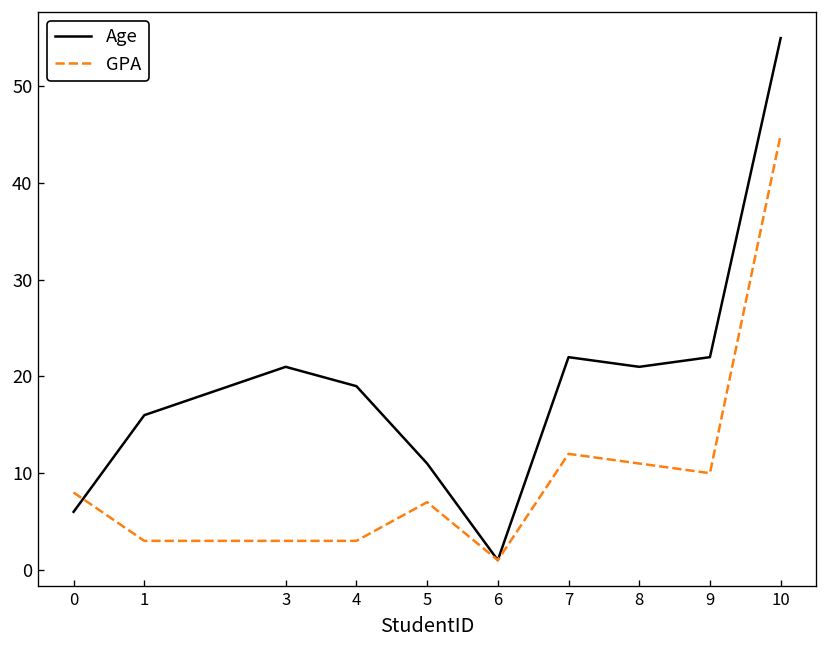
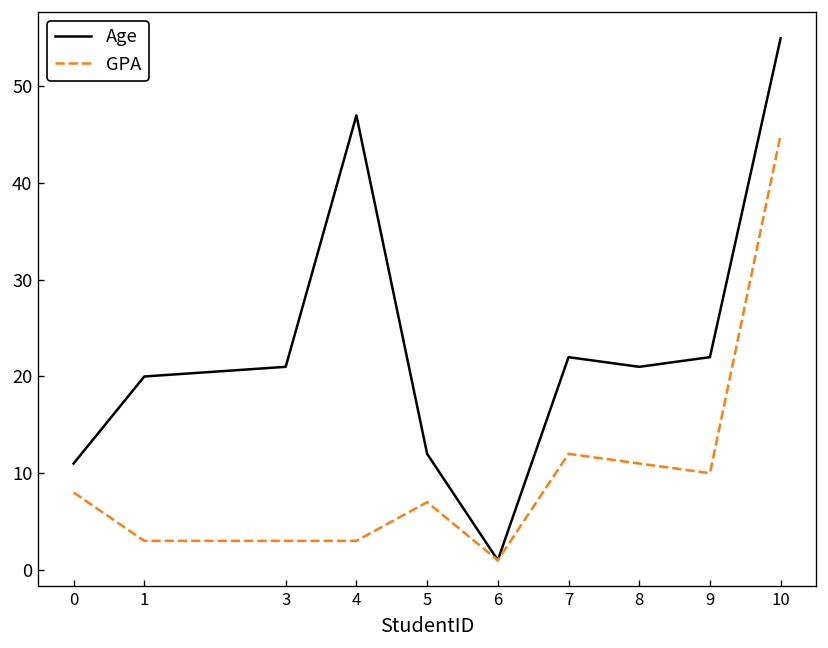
  {
    "Age": {
-     "0": 6,
-     "1": 16,
+     "0": 11,
+     "1": 20,
      "3": 21,
-     "4": 19,
-     "5": 11,
+     "4": 47,
+     "5": 12,
      "7": 22,
      "8": 21,
      "9": 22,
      "10": 55
    },
    "GPA": {
      "0": 8,
      "1": 3,
      "3": 3,
      "4": 3,
      "5": 7,
      "7": 12,
      "8": 11,
      "9": 10,
      "10": 45
    }
  }
